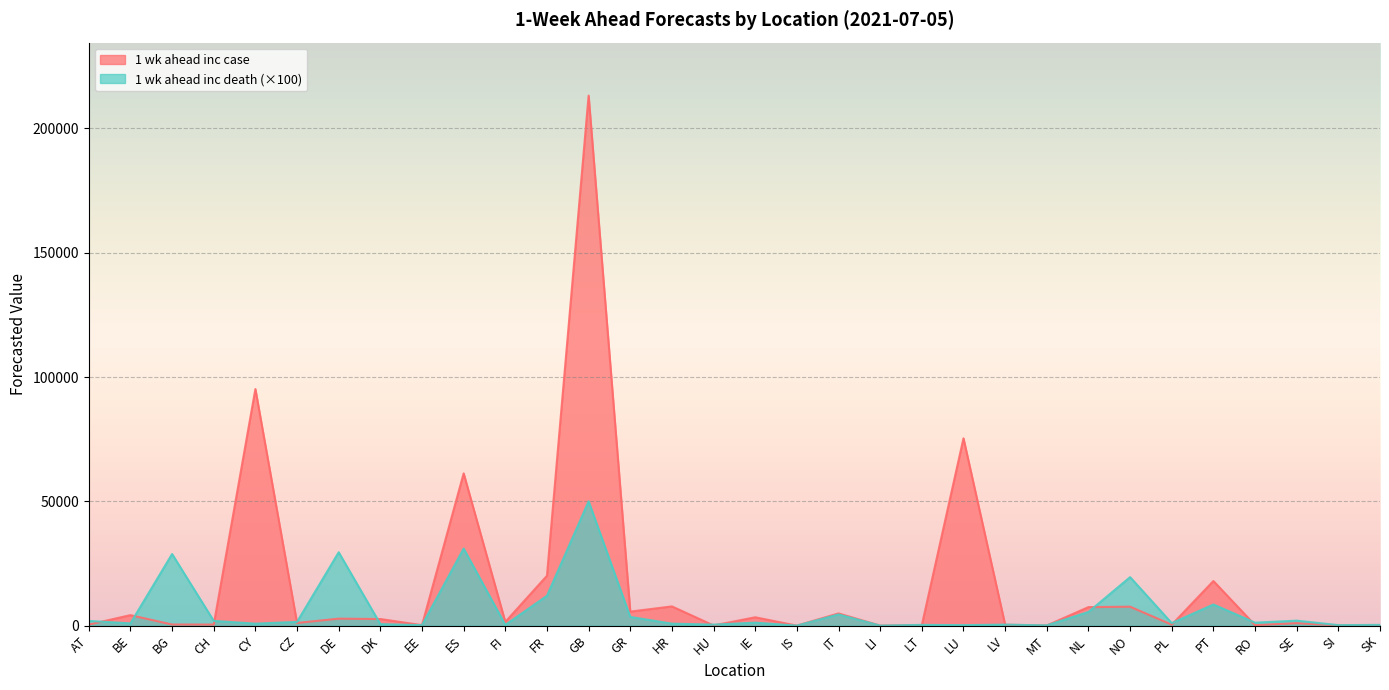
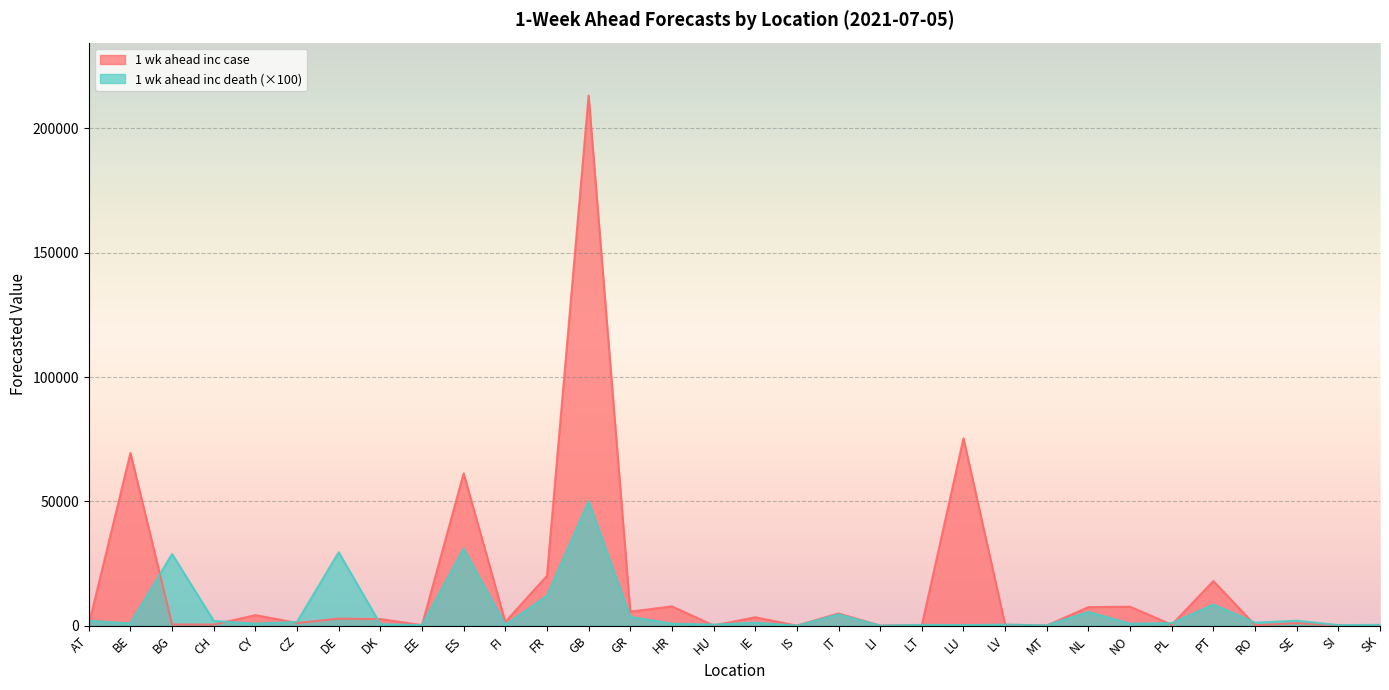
  {
    "1 wk ahead inc case": {
      "AT": 0,
-     "BE": 4000,
+     "BE": 69000,
      "BG": 0,
      "CH": 0,
-     "CY": 95000,
+     "CY": 4000,
      "DE": 3000,
      "DK": 3000,
      "ES": 61000,
      "FI": 2000,
      "FR": 20000,
      "GB": 213000,
      "GR": 6000,
      "HR": 8000,
      "IE": 3000,
      "LU": 75000,
      "NL": 7000,
      "NO": 8000,
      "PT": 18000
    },
    "1 wk ahead inc death (×100)": {
      "AT": 2000,
      "BE": 1000,
      "BG": 29000,
      "CH": 2000,
      "CY": 1000,
      "DE": 30000,
      "DK": 1000,
      "ES": 31000,
      "FI": 0,
      "FR": 12000,
      "GB": 50000,
      "GR": 4000,
      "HR": 1000,
      "IE": 1000,
      "LU": 0,
      "NL": 6000,
-     "NO": 20000,
+     "NO": 1000,
      "PT": 9000
    }
  }
